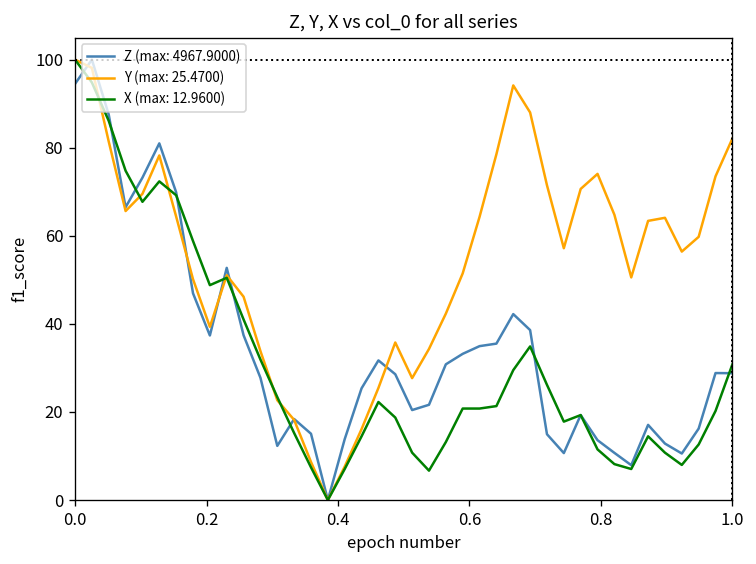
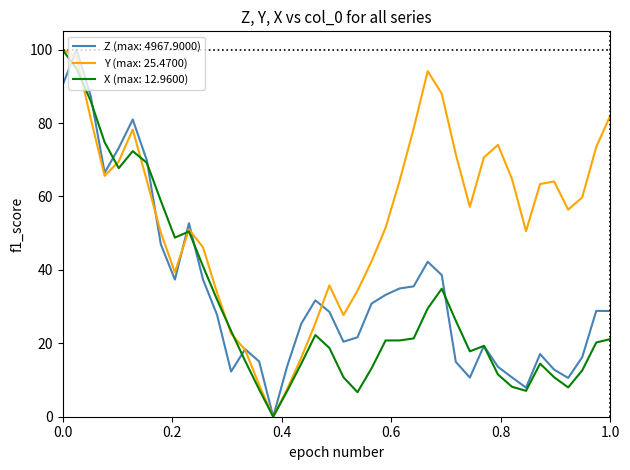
  {
    "Z (max: 4967.9000)": {
-     "0.0": 94,
+     "0.0": 90,
      "1.0": 29
    },
    "Y (max: 25.4700)": {
      "1.0": 82
    },
    "X (max: 12.9600)": {
-     "1.0": 31
+     "1.0": 21
    }
  }
